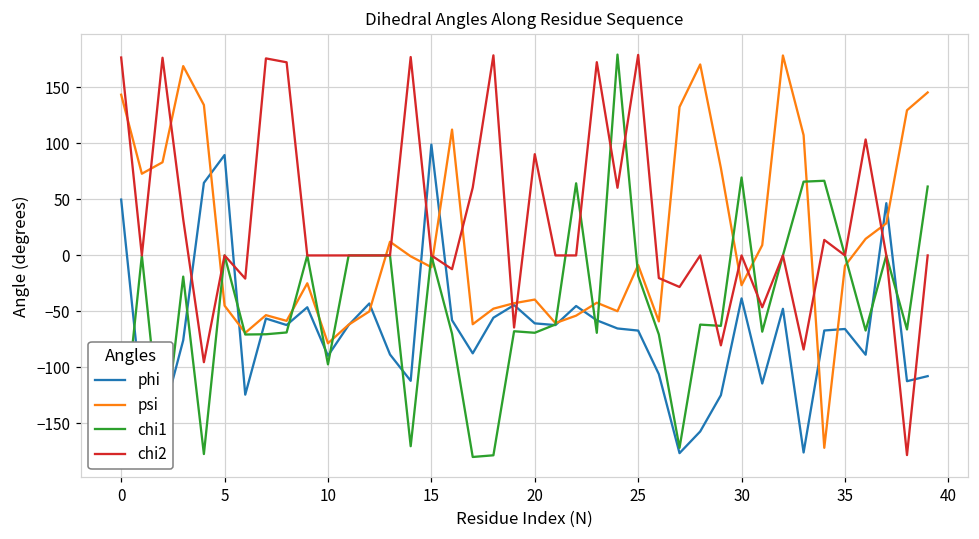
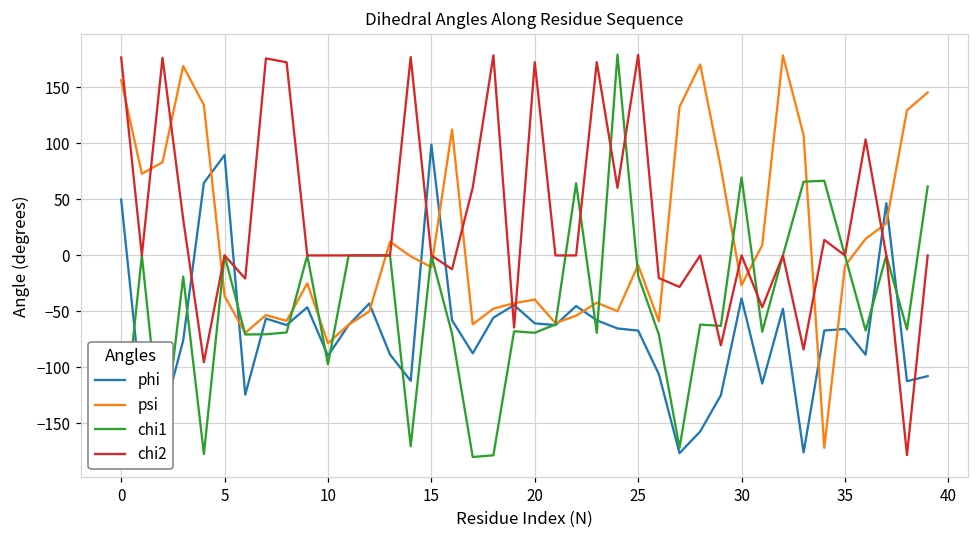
  {
    "phi": {
      "0": 50,
      "5": 90,
      "10": -90,
      "15": 99,
      "20": -61,
      "25": -67,
      "30": -38,
      "35": -66
    },
    "psi": {
-     "0": 144,
-     "5": -45,
+     "0": 157,
+     "5": -36,
      "10": -78,
      "15": -10,
      "20": -39,
      "25": -9,
      "30": -27,
      "35": -9
    },
    "chi1": {
      "10": -97,
      "20": -69,
      "25": -18,
      "30": 70
    },
    "chi2": {
      "0": 177,
      "10": 0,
-     "20": 90,
+     "20": 173,
      "25": 179,
      "30": 0
    }
  }
